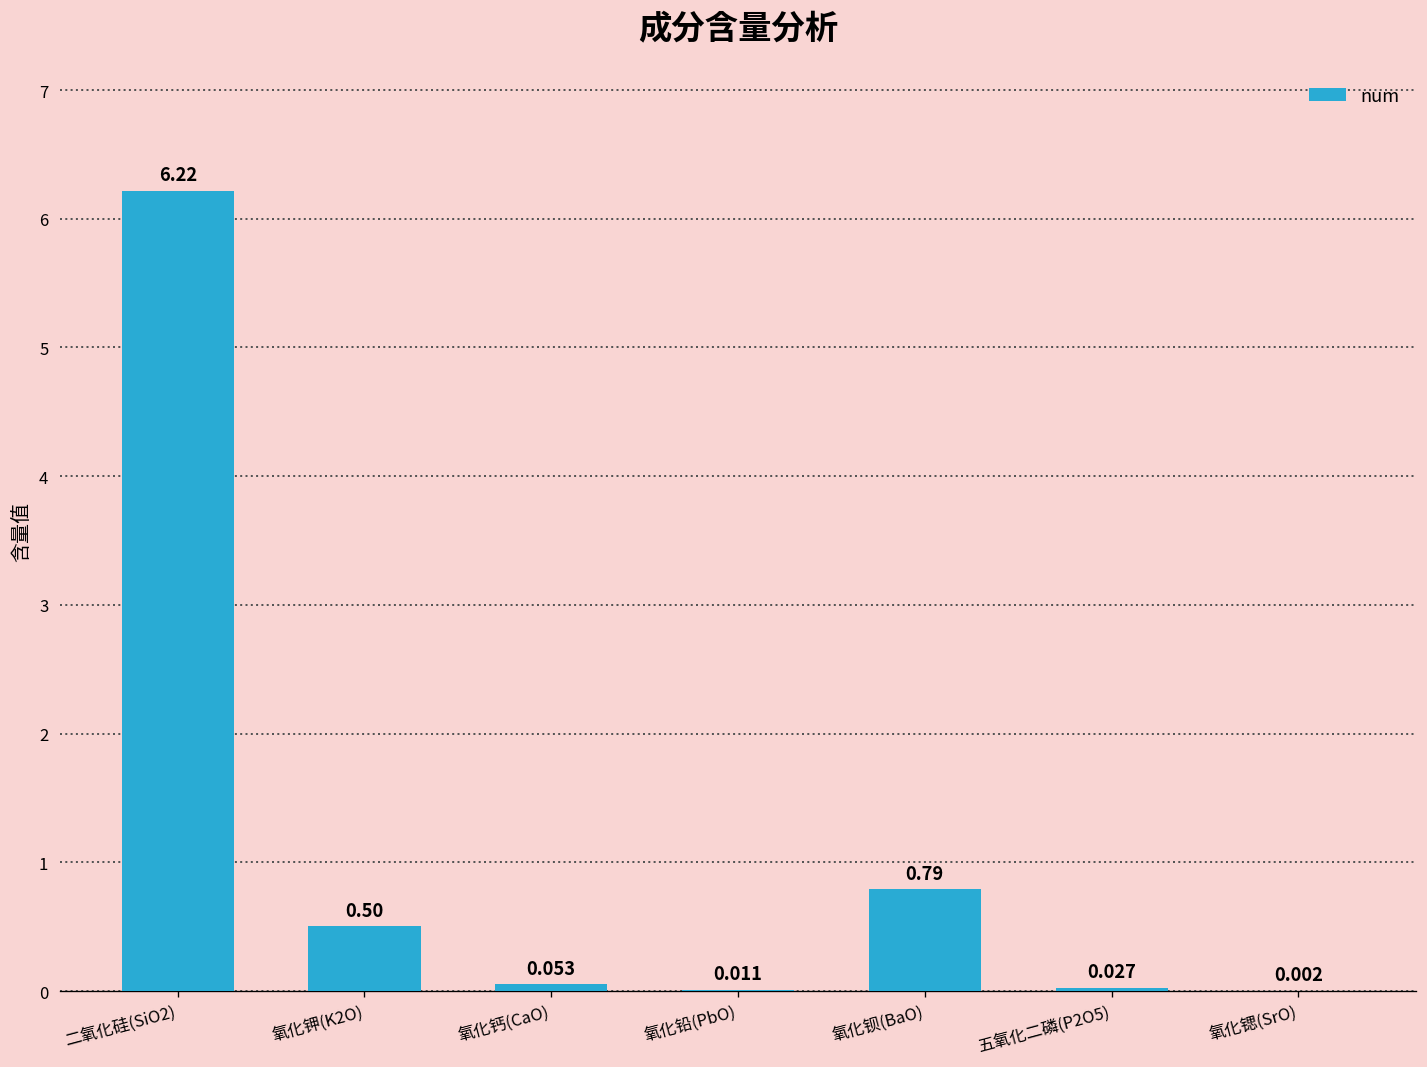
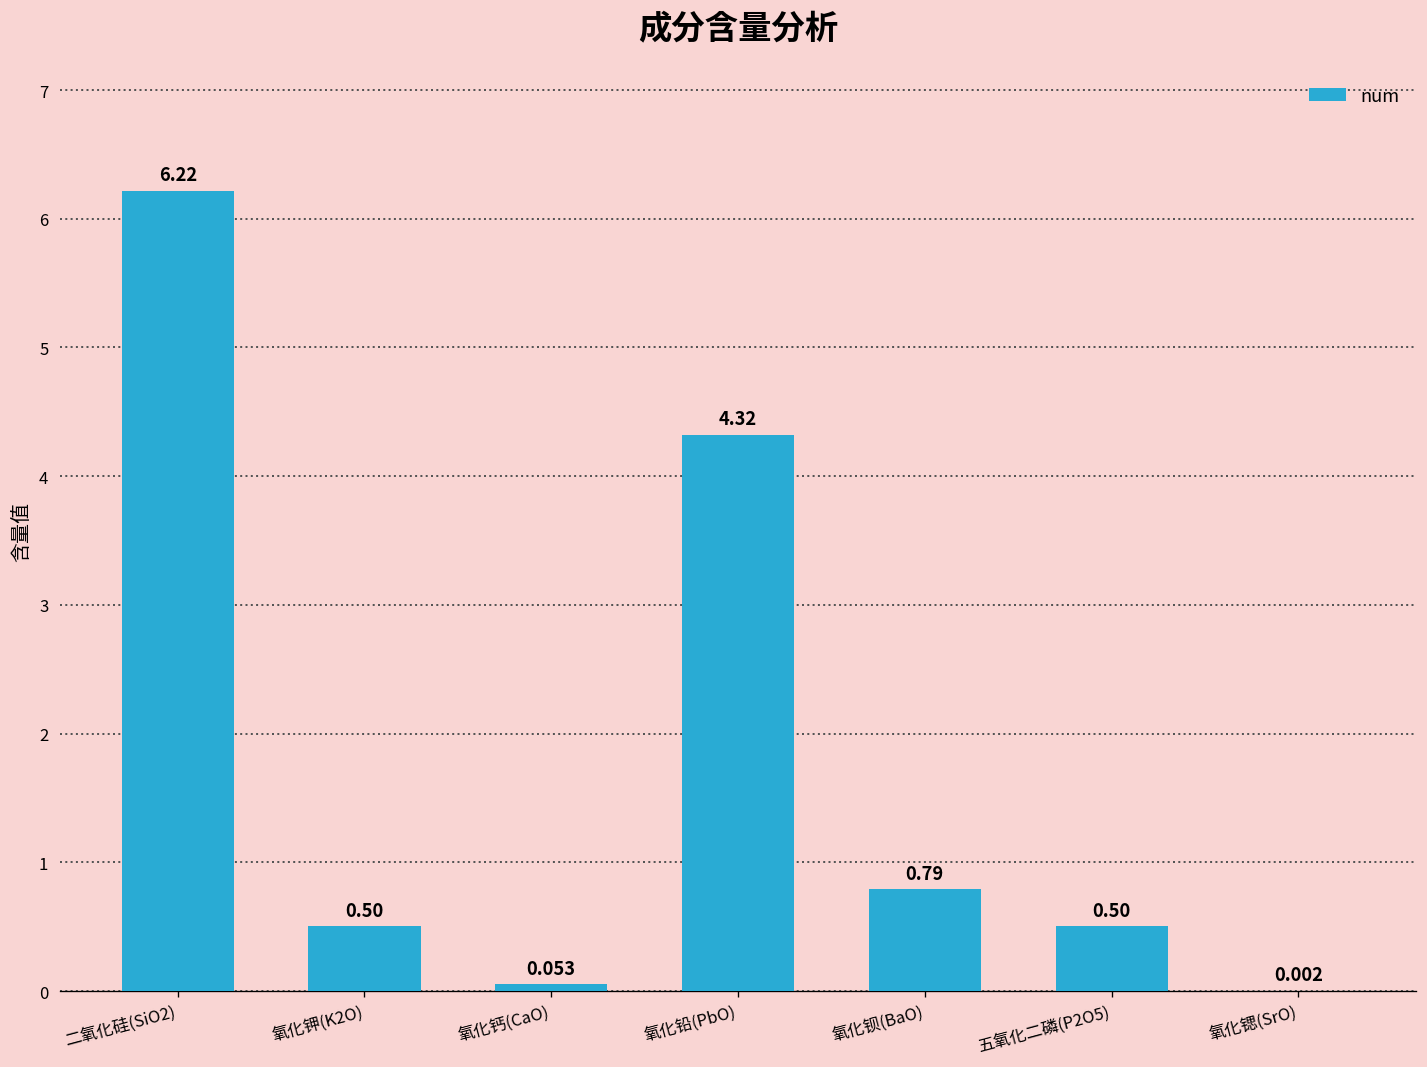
  {
    "二氧化硅(SiO2)": 6.22,
    "氧化钾(K2O)": 0.50,
    "氧化钙(CaO)": 0.053,
-   "氧化铅(PbO)": 0.011,
+   "氧化铅(PbO)": 4.32,
    "氧化钡(BaO)": 0.79,
-   "五氧化二磷(P2O5)": 0.027,
+   "五氧化二磷(P2O5)": 0.50,
    "氧化锶(SrO)": 0.002
  }
